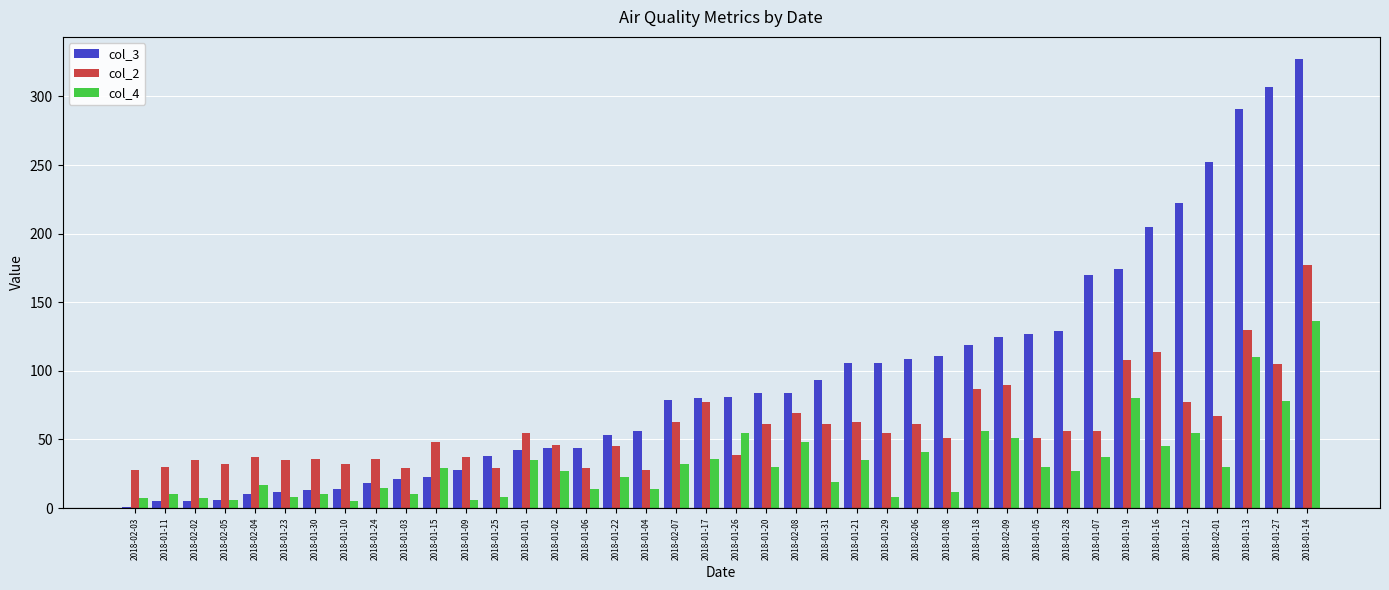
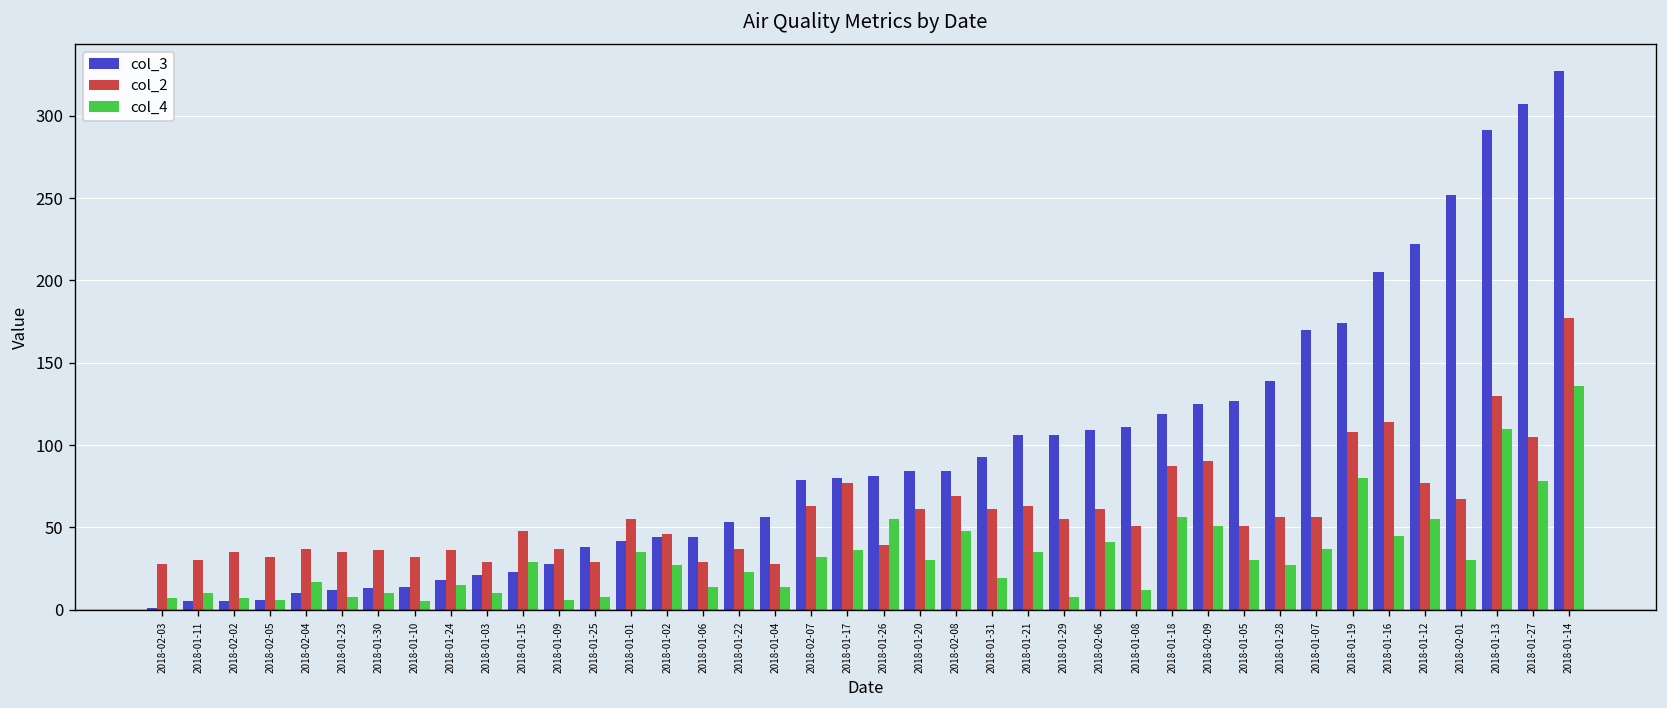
  {
    "col_3": {
      "2018-01-11": 5,
      "2018-02-02": 5,
      "2018-02-05": 6,
      "2018-02-04": 10,
      "2018-01-23": 12,
      "2018-01-30": 13,
      "2018-01-10": 14,
      "2018-01-24": 18,
      "2018-01-03": 21,
      "2018-01-15": 23,
      "2018-01-09": 28,
      "2018-01-25": 38,
      "2018-01-01": 42,
      "2018-01-02": 44,
      "2018-01-06": 44,
      "2018-01-22": 53,
      "2018-01-04": 56,
      "2018-02-07": 79,
      "2018-01-17": 80,
      "2018-01-26": 81,
      "2018-01-20": 84,
      "2018-02-08": 84,
      "2018-01-31": 93,
      "2018-01-21": 106,
      "2018-01-29": 106,
      "2018-02-06": 109,
      "2018-01-08": 111,
      "2018-01-18": 119,
      "2018-02-09": 125,
      "2018-01-05": 127,
-     "2018-01-28": 129,
+     "2018-01-28": 139,
      "2018-01-07": 170,
      "2018-01-19": 174,
      "2018-01-16": 205,
      "2018-01-12": 222,
      "2018-02-01": 252,
      "2018-01-13": 291,
      "2018-01-27": 307,
      "2018-01-14": 327
    },
    "col_2": {
      "2018-02-03": 28,
      "2018-01-11": 30,
      "2018-02-02": 35,
      "2018-02-05": 32,
      "2018-02-04": 37,
      "2018-01-23": 35,
      "2018-01-30": 36,
      "2018-01-10": 32,
      "2018-01-24": 36,
      "2018-01-03": 29,
      "2018-01-15": 48,
      "2018-01-09": 37,
      "2018-01-25": 29,
      "2018-01-01": 55,
      "2018-01-02": 46,
      "2018-01-06": 29,
-     "2018-01-22": 45,
+     "2018-01-22": 37,
      "2018-01-04": 28,
      "2018-02-07": 63,
      "2018-01-17": 77,
      "2018-01-26": 39,
      "2018-01-20": 61,
      "2018-02-08": 69,
      "2018-01-31": 61,
      "2018-01-21": 63,
      "2018-01-29": 55,
      "2018-02-06": 61,
      "2018-01-08": 51,
      "2018-01-18": 87,
      "2018-02-09": 90,
      "2018-01-05": 51,
      "2018-01-28": 56,
      "2018-01-07": 56,
      "2018-01-19": 108,
      "2018-01-16": 114,
      "2018-01-12": 77,
      "2018-02-01": 67,
      "2018-01-13": 130,
      "2018-01-27": 105,
      "2018-01-14": 177
    },
    "col_4": {
      "2018-02-03": 7,
      "2018-01-11": 10,
      "2018-02-02": 7,
      "2018-02-05": 6,
      "2018-02-04": 17,
      "2018-01-23": 8,
      "2018-01-30": 10,
      "2018-01-10": 5,
      "2018-01-24": 15,
      "2018-01-03": 10,
      "2018-01-15": 29,
      "2018-01-09": 6,
      "2018-01-25": 8,
      "2018-01-01": 35,
      "2018-01-02": 27,
      "2018-01-06": 14,
      "2018-01-22": 23,
      "2018-01-04": 14,
      "2018-02-07": 32,
      "2018-01-17": 36,
      "2018-01-26": 55,
      "2018-01-20": 30,
      "2018-02-08": 48,
      "2018-01-31": 19,
      "2018-01-21": 35,
      "2018-01-29": 8,
      "2018-02-06": 41,
      "2018-01-08": 12,
      "2018-01-18": 56,
      "2018-02-09": 51,
      "2018-01-05": 30,
      "2018-01-28": 27,
      "2018-01-07": 37,
      "2018-01-19": 80,
      "2018-01-16": 45,
      "2018-01-12": 55,
      "2018-02-01": 30,
      "2018-01-13": 110,
      "2018-01-27": 78,
      "2018-01-14": 136
    }
  }
